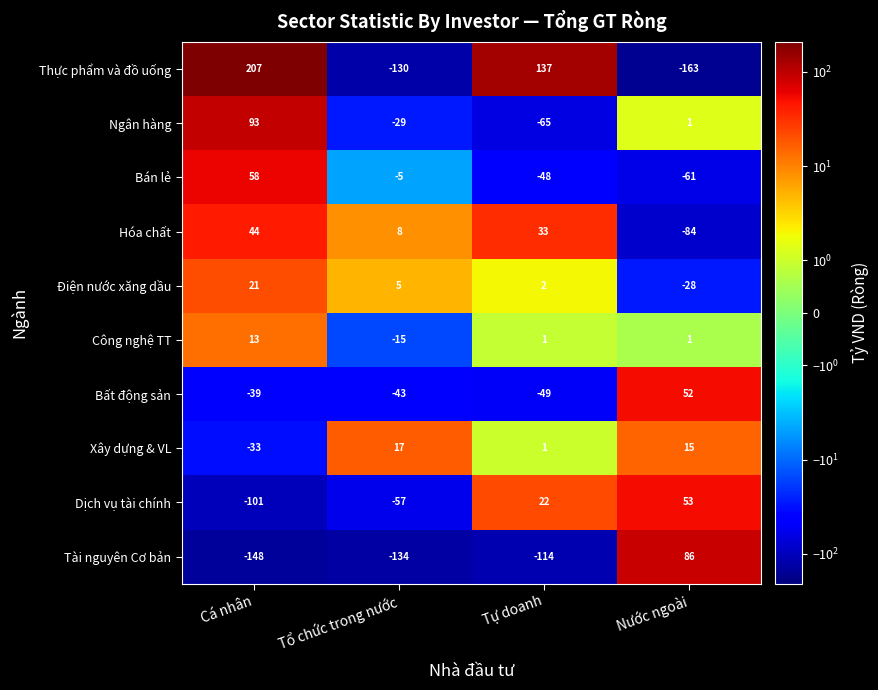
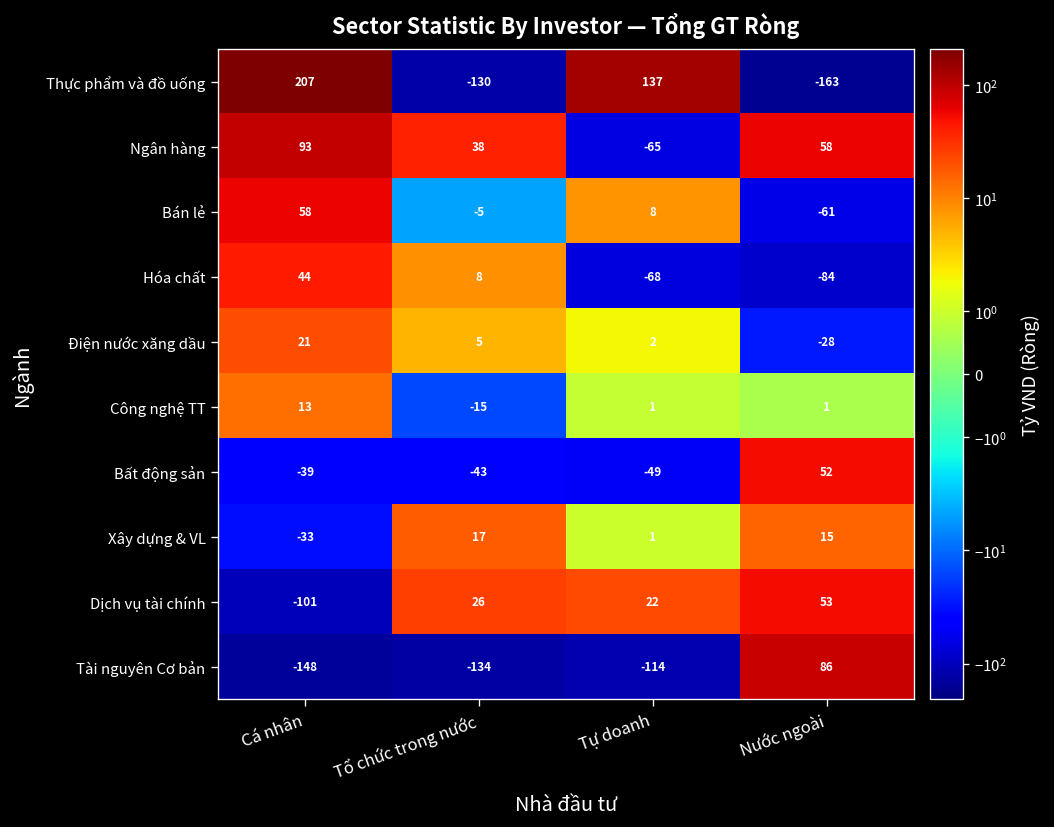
  {
    "Thực phẩm và đồ uống": {
      "Cá nhân": 207,
      "Tổ chức trong nước": -130,
      "Tự doanh": 137,
      "Nước ngoài": -163
    },
    "Ngân hàng": {
      "Cá nhân": 93,
-     "Tổ chức trong nước": -29,
+     "Tổ chức trong nước": 38,
      "Tự doanh": -65,
-     "Nước ngoài": 1
+     "Nước ngoài": 58
    },
    "Bán lẻ": {
      "Cá nhân": 58,
      "Tổ chức trong nước": -5,
-     "Tự doanh": -48,
+     "Tự doanh": 8,
      "Nước ngoài": -61
    },
    "Hóa chất": {
      "Cá nhân": 44,
      "Tổ chức trong nước": 8,
-     "Tự doanh": 33,
+     "Tự doanh": -68,
      "Nước ngoài": -84
    },
    "Điện nước xăng dầu": {
      "Cá nhân": 21,
      "Tổ chức trong nước": 5,
      "Tự doanh": 2,
      "Nước ngoài": -28
    },
    "Công nghệ TT": {
      "Cá nhân": 13,
      "Tổ chức trong nước": -15,
      "Tự doanh": 1,
      "Nước ngoài": 1
    },
    "Bất động sản": {
      "Cá nhân": -39,
      "Tổ chức trong nước": -43,
      "Tự doanh": -49,
      "Nước ngoài": 52
    },
    "Xây dựng & VL": {
      "Cá nhân": -33,
      "Tổ chức trong nước": 17,
      "Tự doanh": 1,
      "Nước ngoài": 15
    },
    "Dịch vụ tài chính": {
      "Cá nhân": -101,
-     "Tổ chức trong nước": -57,
+     "Tổ chức trong nước": 26,
      "Tự doanh": 22,
      "Nước ngoài": 53
    },
    "Tài nguyên Cơ bản": {
      "Cá nhân": -148,
      "Tổ chức trong nước": -134,
      "Tự doanh": -114,
      "Nước ngoài": 86
    }
  }
